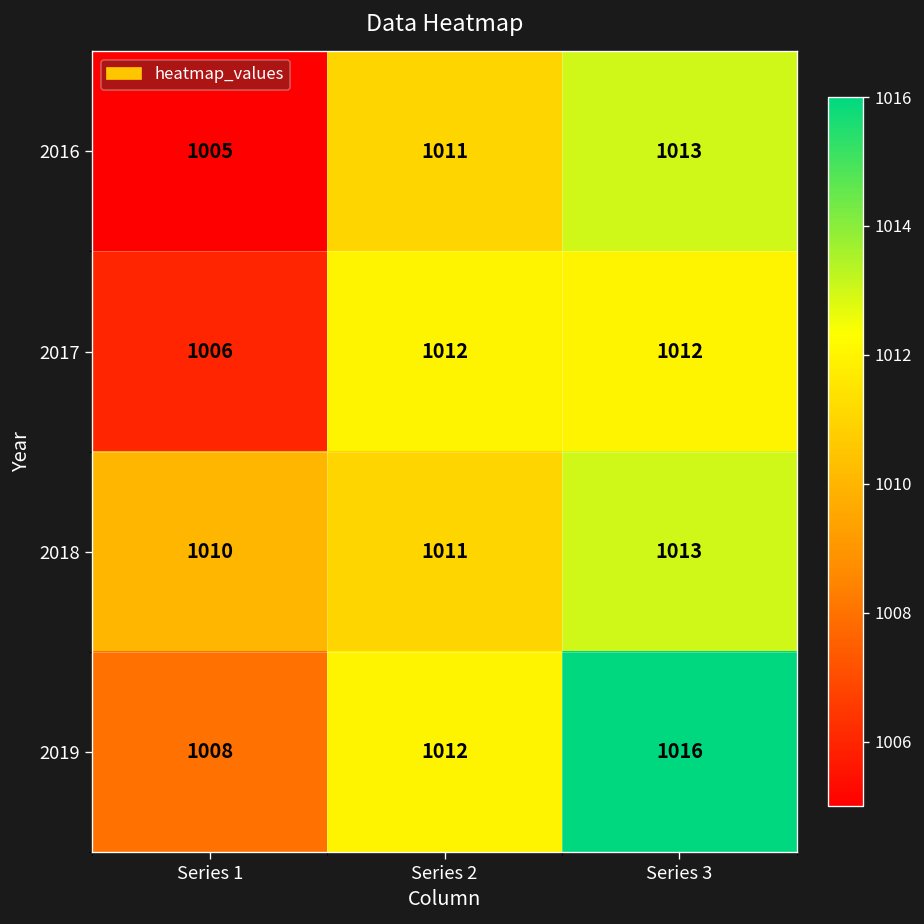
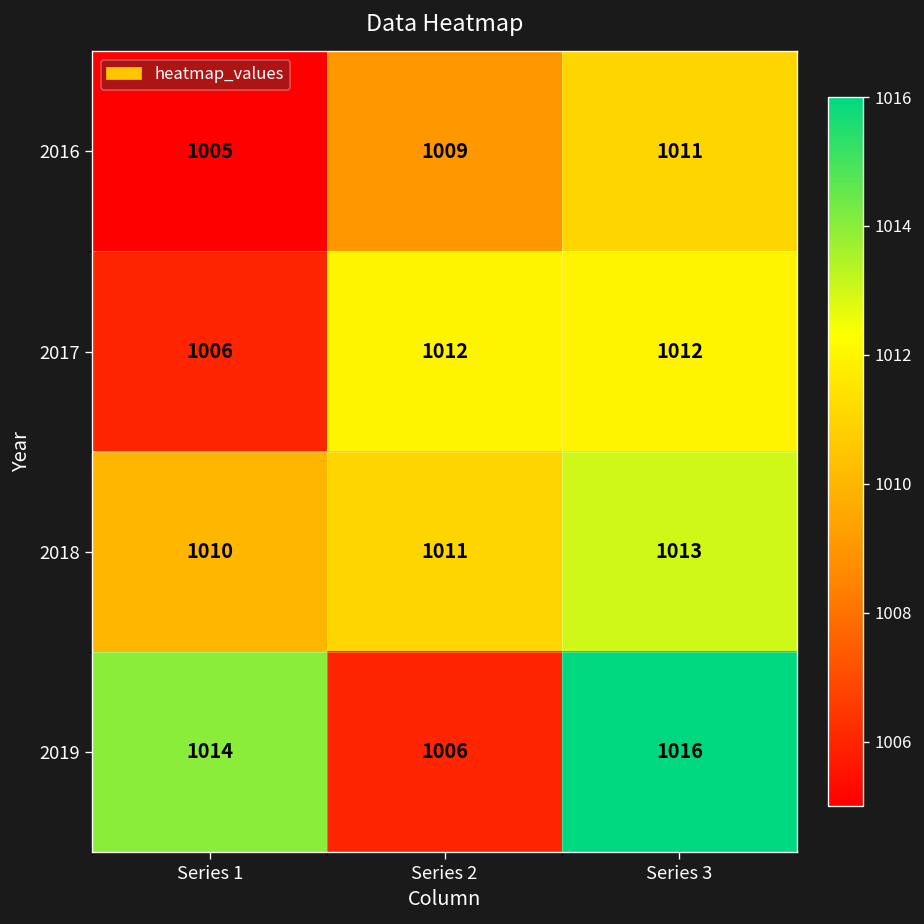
  {
    "2016": {
      "Series 1": 1005,
-     "Series 2": 1011,
-     "Series 3": 1013
+     "Series 2": 1009,
+     "Series 3": 1011
    },
    "2017": {
      "Series 1": 1006,
      "Series 2": 1012,
      "Series 3": 1012
    },
    "2018": {
      "Series 1": 1010,
      "Series 2": 1011,
      "Series 3": 1013
    },
    "2019": {
-     "Series 1": 1008,
-     "Series 2": 1012,
+     "Series 1": 1014,
+     "Series 2": 1006,
      "Series 3": 1016
    }
  }
